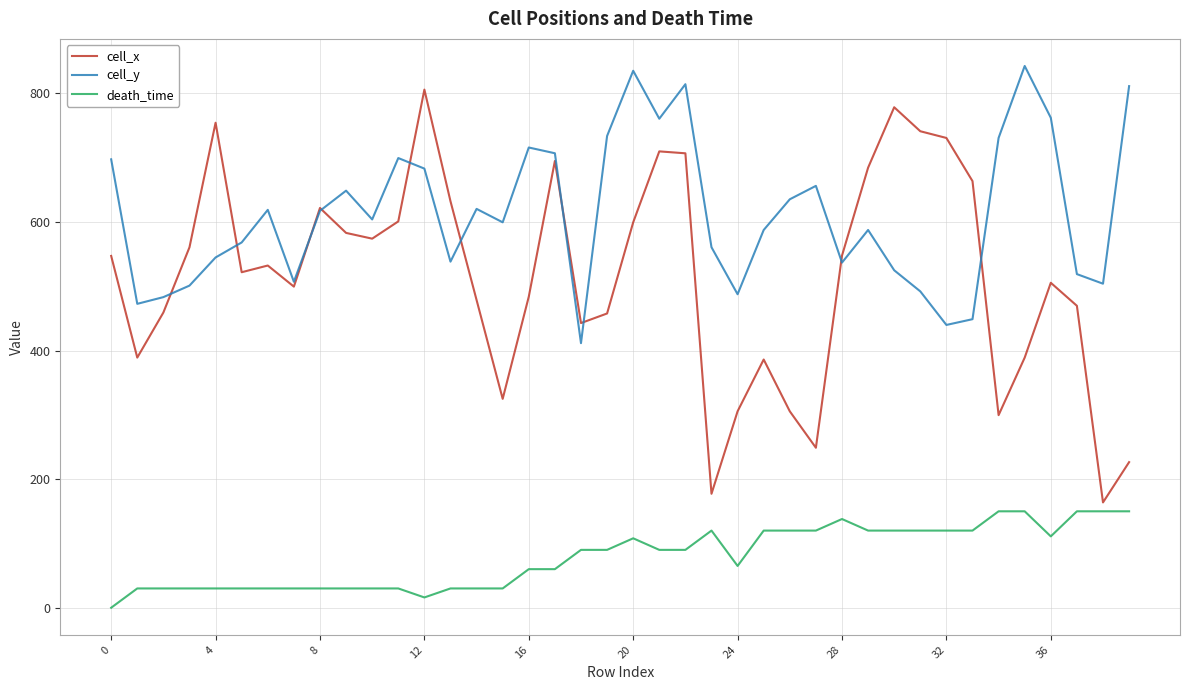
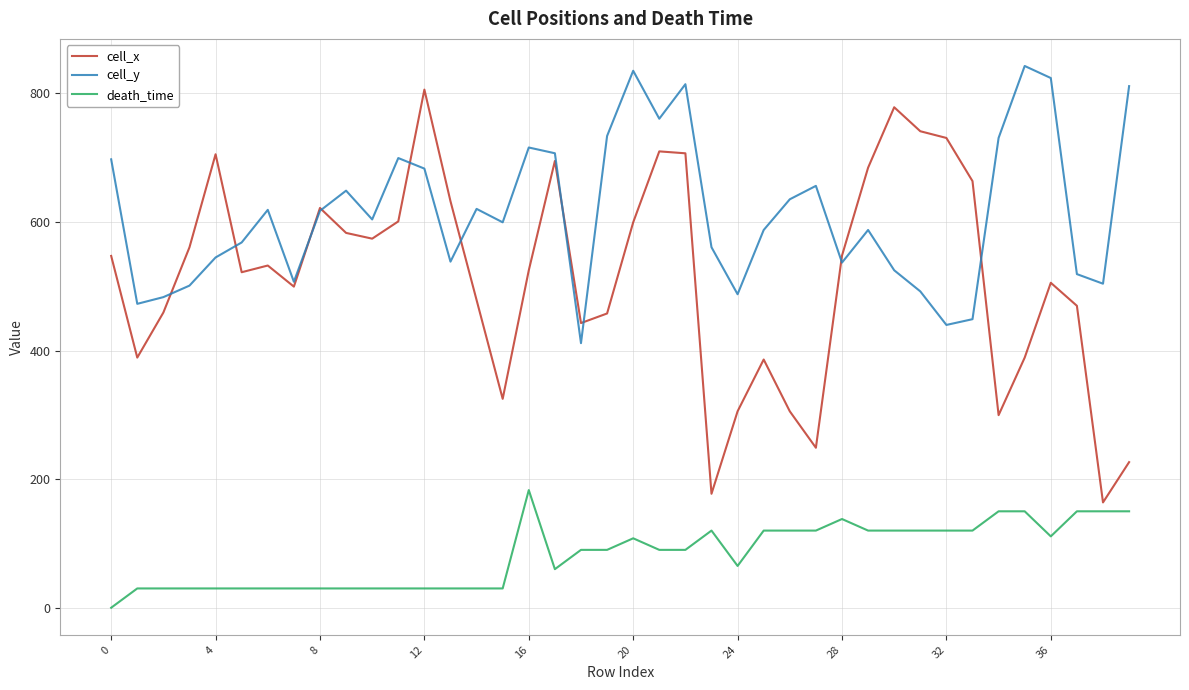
  {
    "cell_x": {
      "0": 550,
-     "4": 750,
+     "4": 710,
      "8": 620,
      "12": 810,
-     "16": 480,
+     "16": 520,
      "20": 600,
      "24": 310,
      "28": 550,
      "32": 730,
      "36": 510
    },
    "cell_y": {
      "0": 700,
      "4": 540,
      "8": 620,
      "12": 680,
      "16": 720,
      "20": 840,
      "24": 490,
      "28": 540,
      "32": 440,
-     "36": 760
+     "36": 820
    },
    "death_time": {
      "0": 0,
      "4": 30,
      "8": 30,
-     "12": 20,
-     "16": 60,
+     "12": 30,
+     "16": 180,
      "20": 110,
      "24": 70,
      "28": 140,
      "32": 120,
      "36": 110
    }
  }
